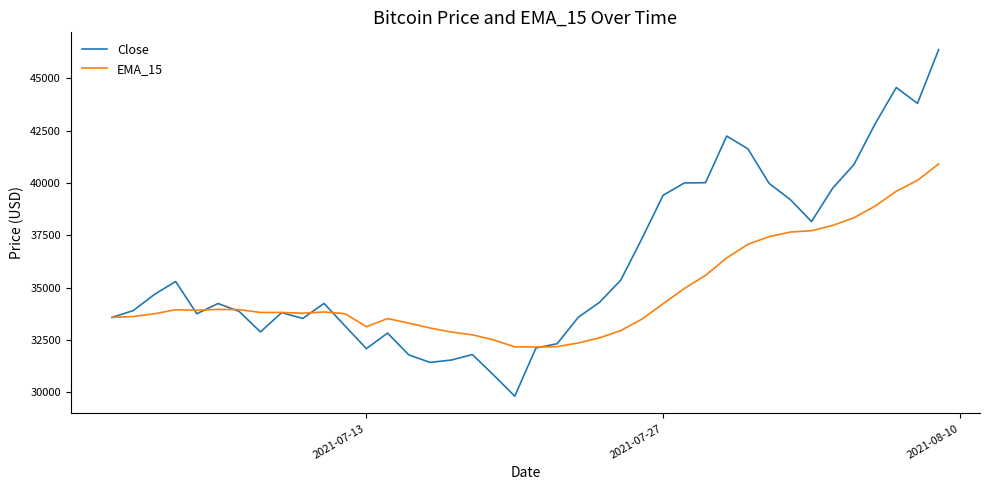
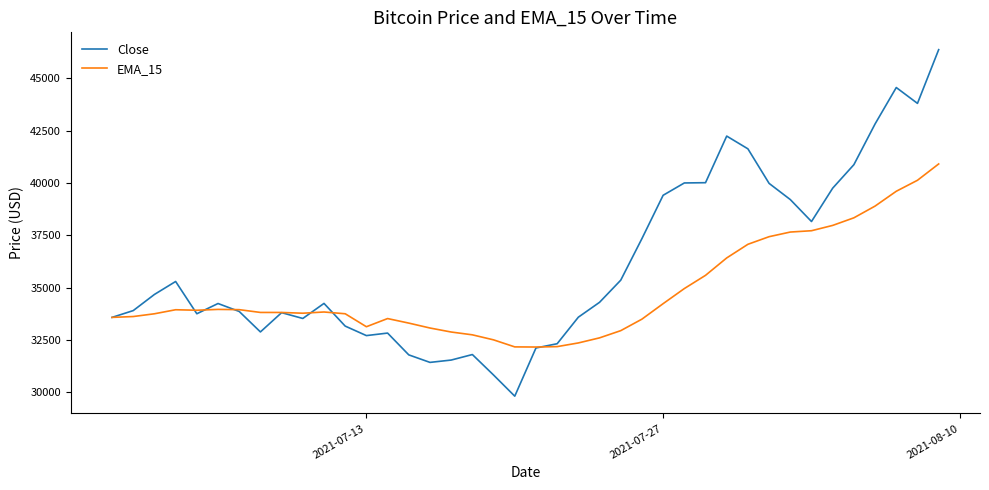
  {
    "Close": {
-     "2021-07-13": 32100,
+     "2021-07-13": 32700,
      "2021-07-27": 39400
    },
    "EMA_15": {
      "2021-07-13": 33100,
      "2021-07-27": 34200
    }
  }
